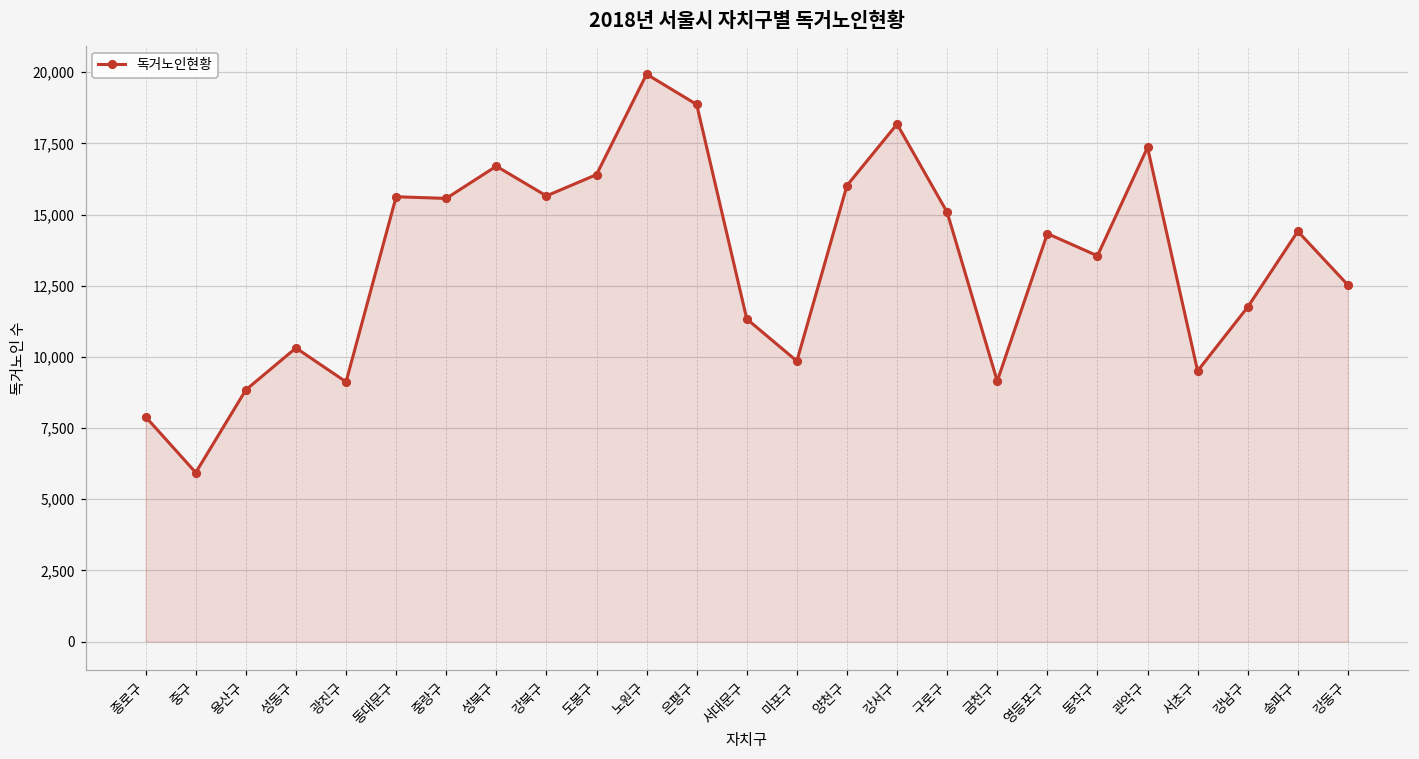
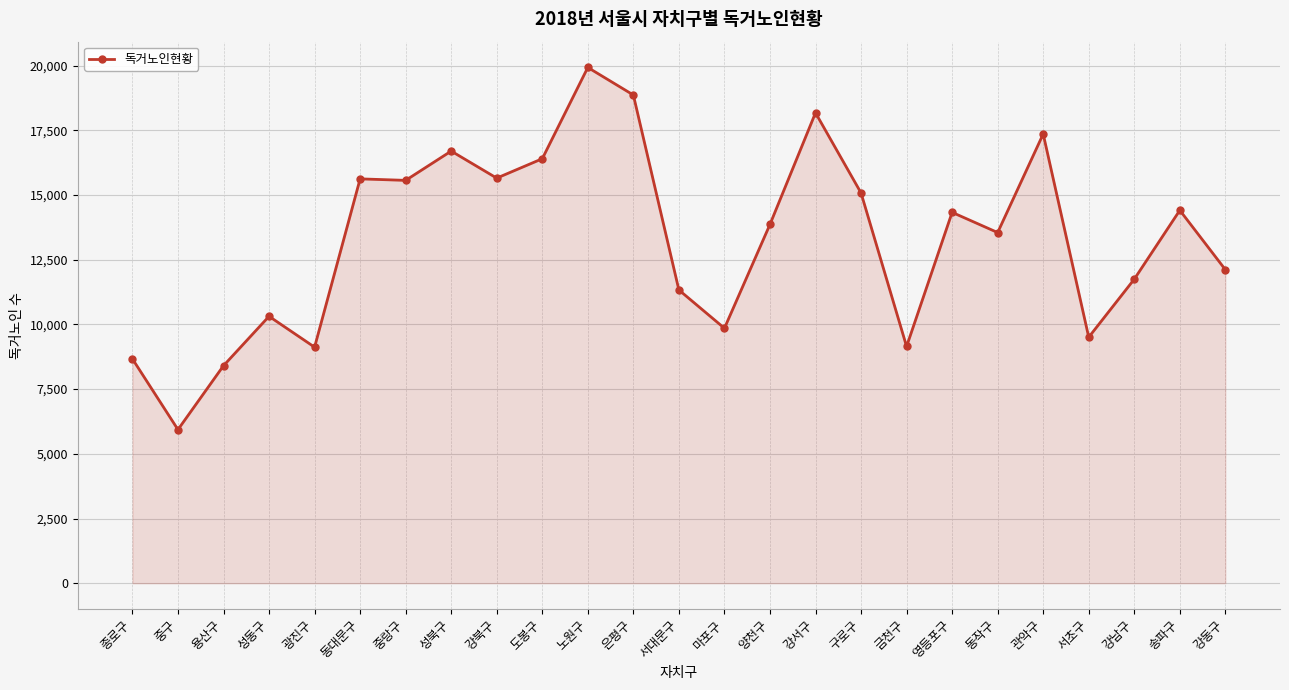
  {
-   "종로구": "7,900",
+   "종로구": "8,700",
    "중구": "5,900",
-   "용산구": "8,800",
+   "용산구": "8,400",
    "성동구": "10,300",
    "광진구": "9,100",
    "동대문구": "15,600",
    "중랑구": "15,600",
    "성북구": "16,700",
    "강북구": "15,700",
    "도봉구": "16,400",
    "노원구": "19,900",
    "은평구": "18,900",
    "서대문구": "11,300",
    "마포구": "9,900",
-   "양천구": "16,000",
+   "양천구": "13,900",
    "강서구": "18,200",
    "구로구": "15,100",
    "금천구": "9,100",
    "영등포구": "14,300",
    "동작구": "13,600",
    "관악구": "17,400",
    "서초구": "9,500",
    "강남구": "11,700",
    "송파구": "14,400",
-   "강동구": "12,500"
+   "강동구": "12,100"
  }
